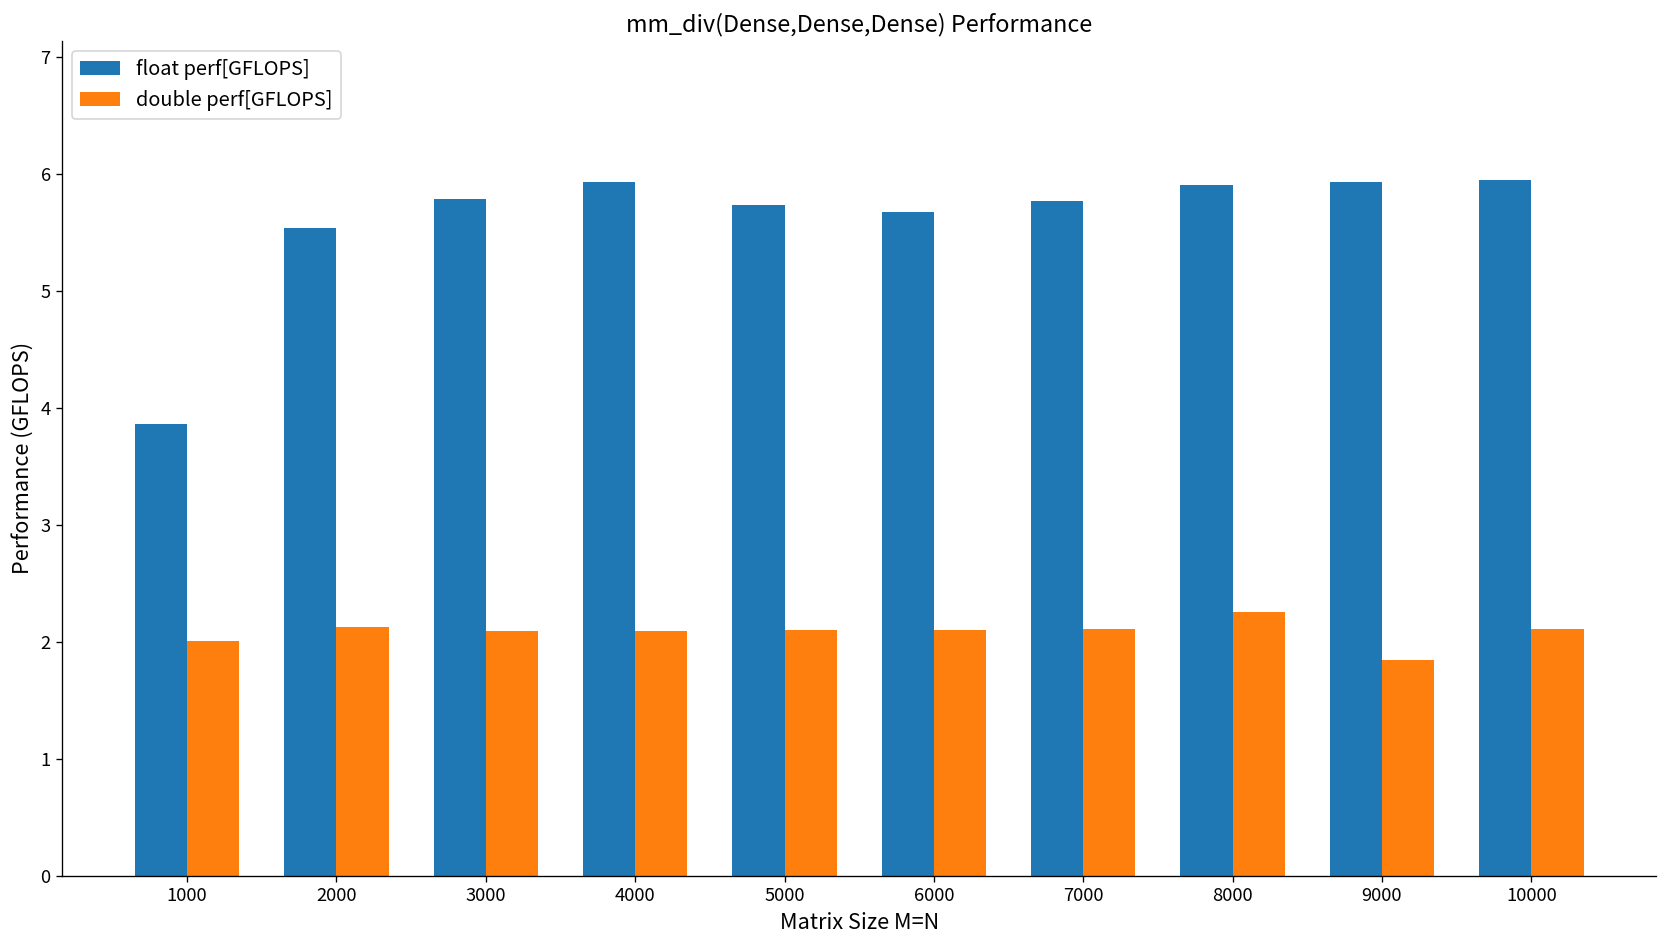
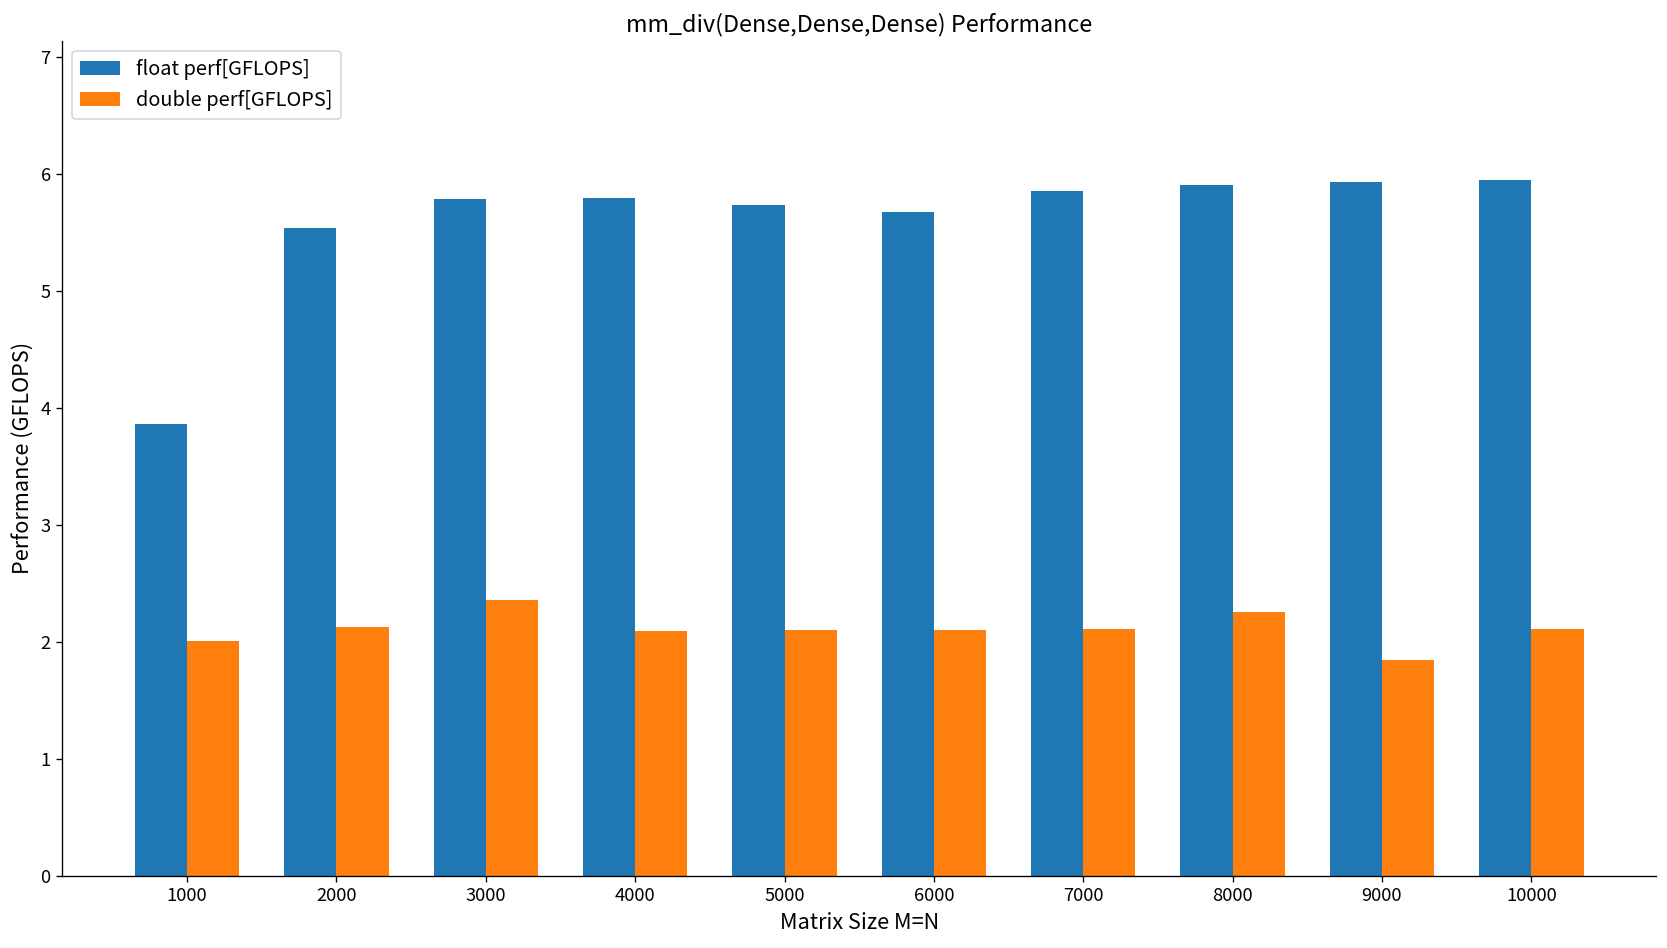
  {
    "float perf[GFLOPS]": {
      "1000": 3.9,
      "2000": 5.5,
      "3000": 5.8,
-     "4000": 5.9,
+     "4000": 5.8,
      "5000": 5.7,
      "6000": 5.7,
-     "7000": 5.8,
+     "7000": 5.9,
      "8000": 5.9,
      "9000": 5.9,
      "10000": 5.9
    },
    "double perf[GFLOPS]": {
      "1000": 2.0,
      "2000": 2.1,
-     "3000": 2.1,
+     "3000": 2.4,
      "4000": 2.1,
      "5000": 2.1,
      "6000": 2.1,
      "7000": 2.1,
      "8000": 2.3,
      "9000": 1.8,
      "10000": 2.1
    }
  }
